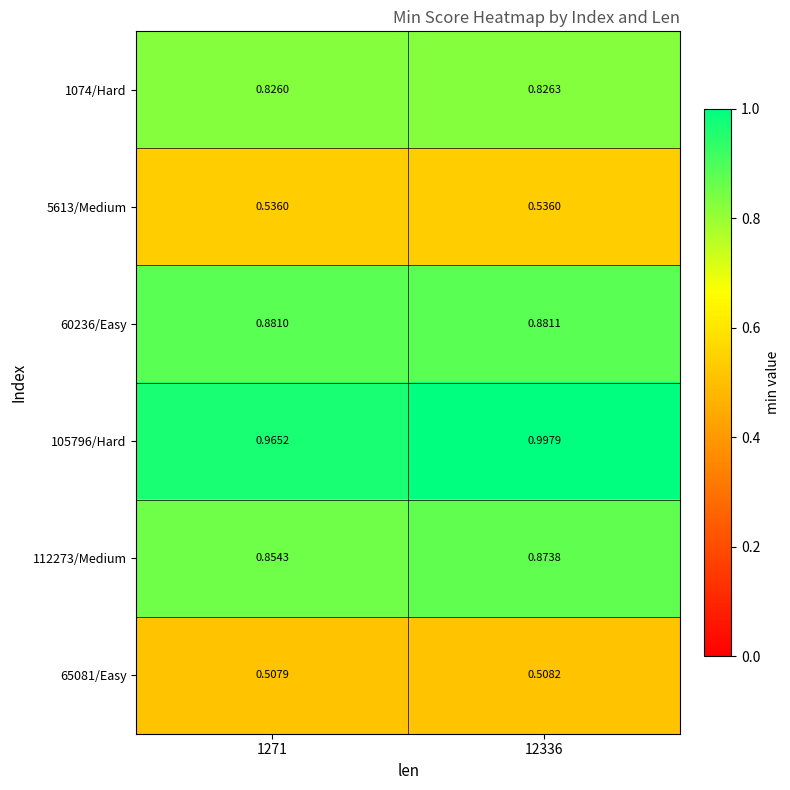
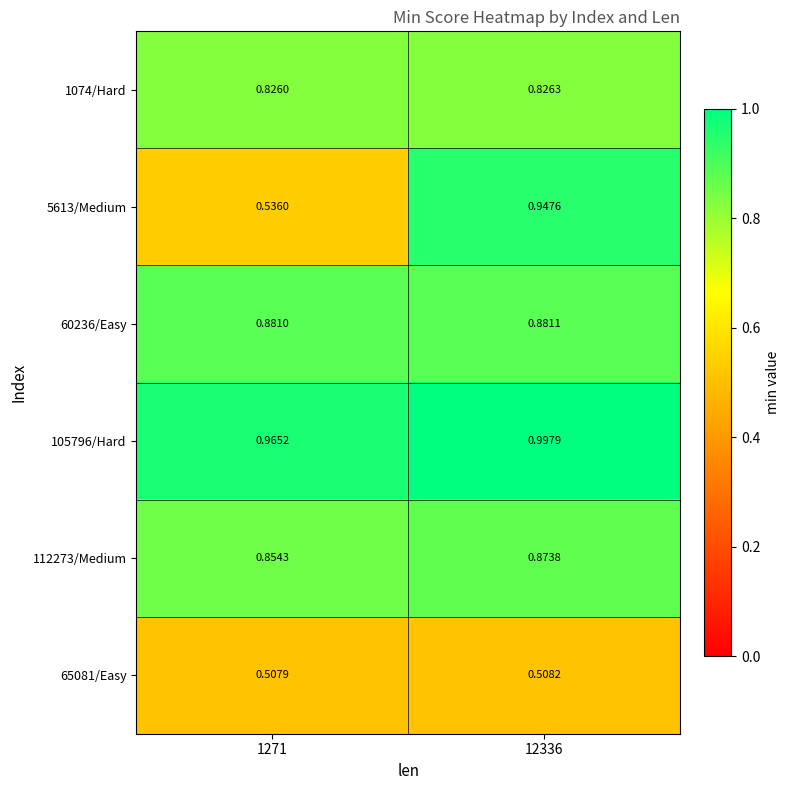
  {
    "1074/Hard": {
      "1271": 0.8260,
      "12336": 0.8263
    },
    "5613/Medium": {
      "1271": 0.5360,
-     "12336": 0.5360
+     "12336": 0.9476
    },
    "60236/Easy": {
      "1271": 0.8810,
      "12336": 0.8811
    },
    "105796/Hard": {
      "1271": 0.9652,
      "12336": 0.9979
    },
    "112273/Medium": {
      "1271": 0.8543,
      "12336": 0.8738
    },
    "65081/Easy": {
      "1271": 0.5079,
      "12336": 0.5082
    }
  }
